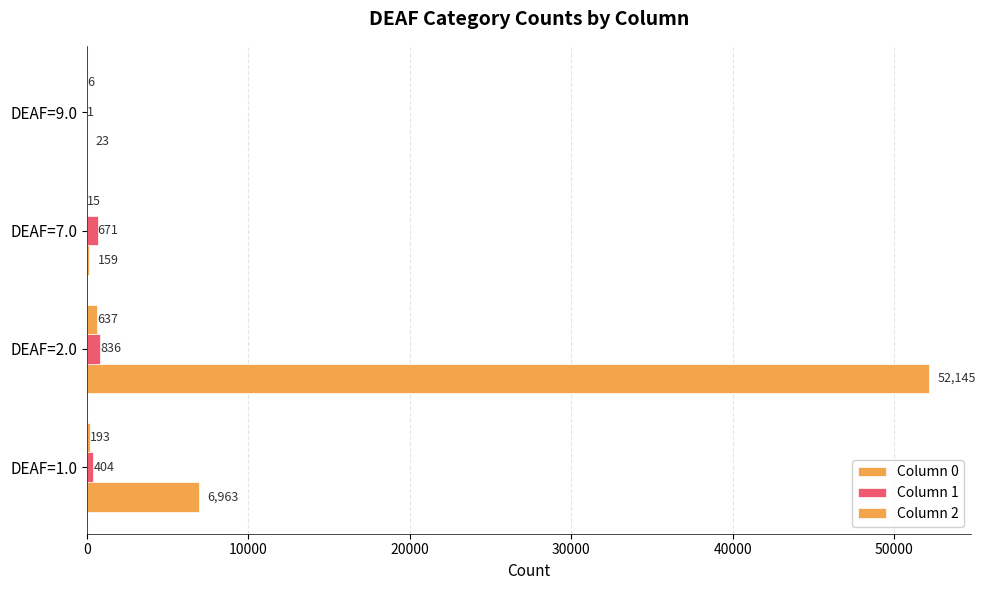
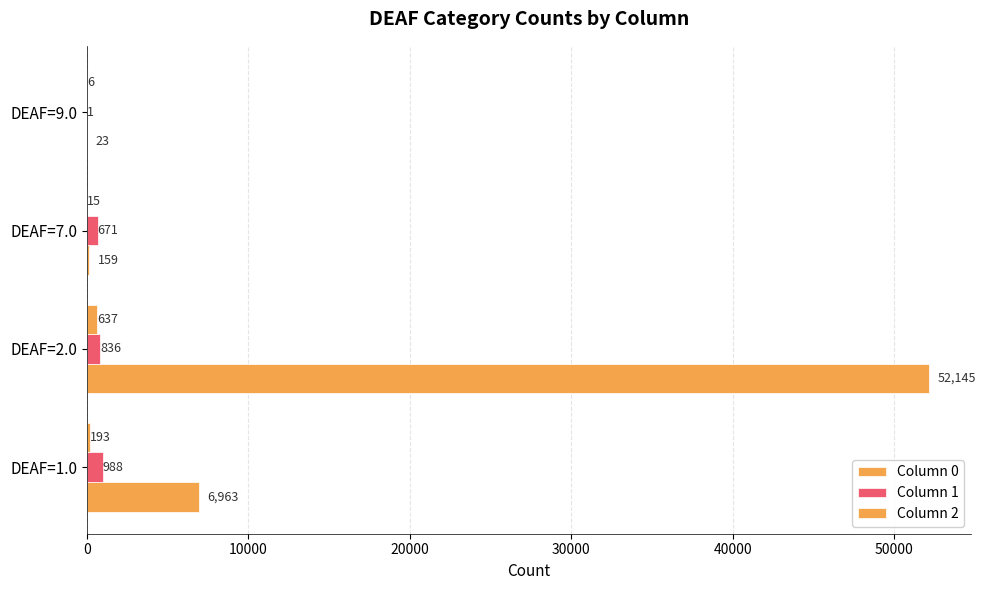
  {
    "Column 1": {
      "DEAF=9.0": 1,
      "DEAF=7.0": 671,
      "DEAF=2.0": 836,
-     "DEAF=1.0": 404
+     "DEAF=1.0": 988
    }
  }
